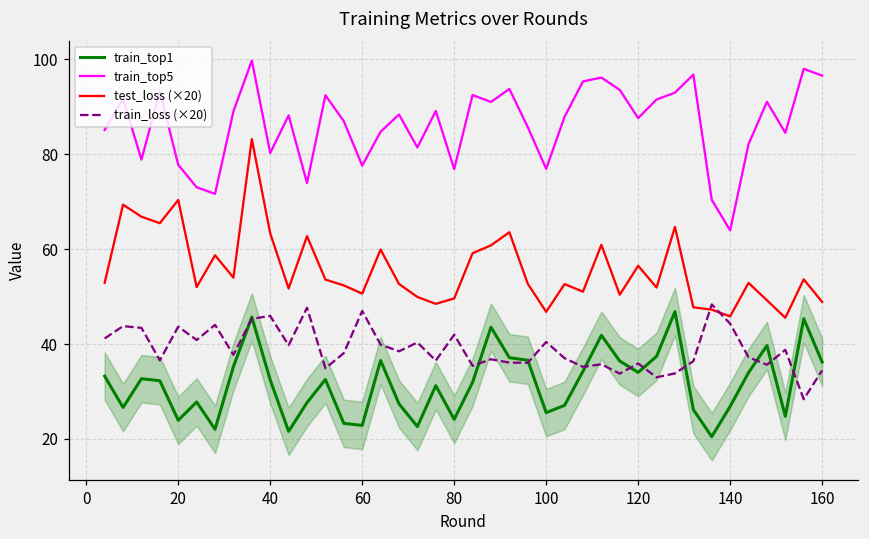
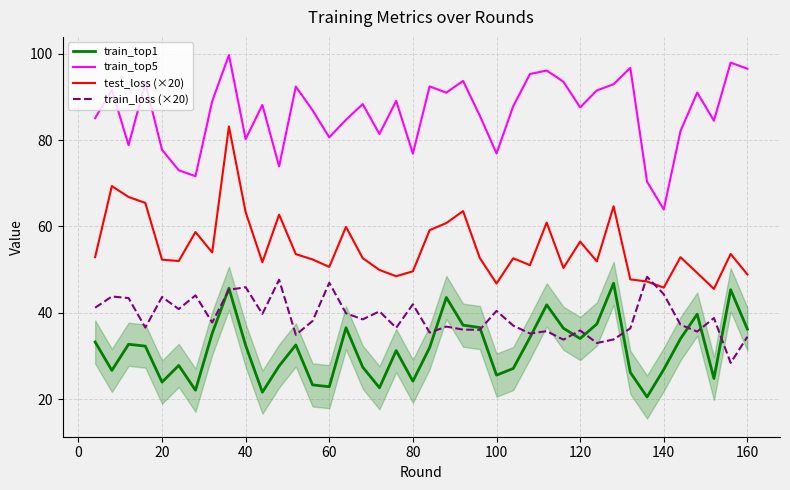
  {
    "train_top5": {
      "20": 78,
      "40": 80,
-     "60": 78,
+     "60": 81,
      "80": 77,
      "100": 77,
      "120": 88,
      "140": 64,
      "160": 97
    },
    "test_loss (×20)": {
-     "20": 70,
+     "20": 52,
      "40": 63,
      "60": 51,
      "80": 50,
      "100": 47,
      "120": 56,
      "140": 46,
      "160": 49
    },
    "train_loss (×20)": {
      "20": 44,
      "40": 46,
      "60": 47,
      "80": 42,
      "100": 40,
      "120": 36,
      "140": 44,
      "160": 34
    }
  }
